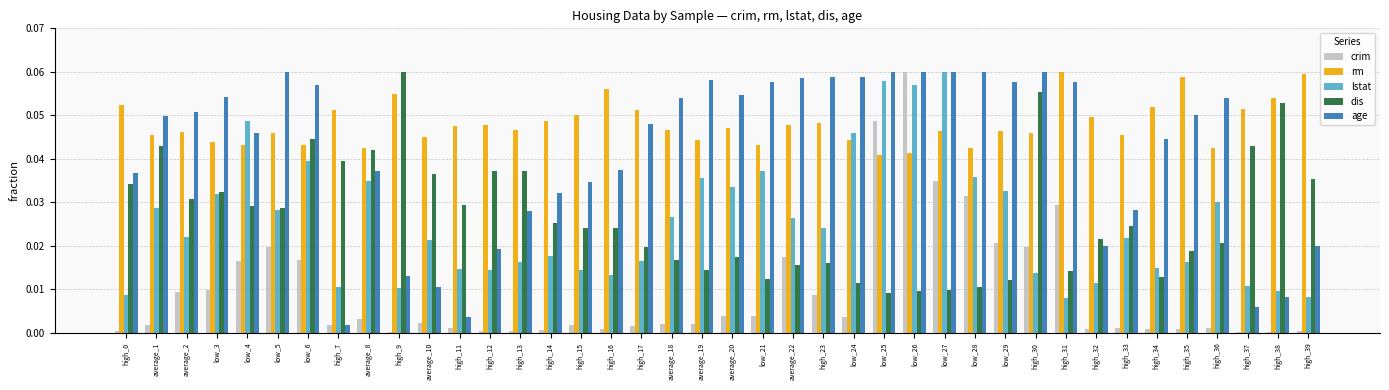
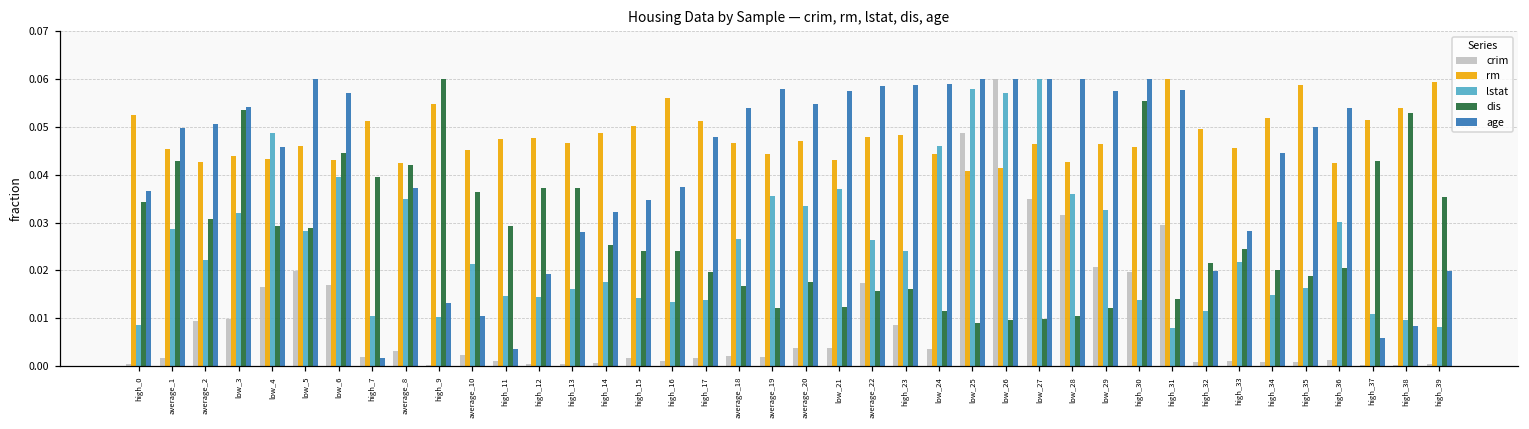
  {
    "crim": {
      "average_1": 0.002,
      "average_2": 0.009,
      "low_3": 0.010,
      "low_4": 0.017,
      "low_5": 0.020,
      "low_6": 0.017,
      "high_7": 0.002,
      "average_8": 0.003,
      "average_10": 0.002,
      "high_11": 0.001,
      "high_14": 0.001,
      "high_15": 0.002,
      "high_16": 0.001,
      "high_17": 0.002,
      "average_18": 0.002,
      "average_19": 0.002,
      "average_20": 0.004,
      "low_21": 0.004,
      "average_22": 0.017,
      "high_23": 0.009,
      "low_24": 0.004,
      "low_25": 0.049,
      "low_26": 0.060,
      "low_27": 0.035,
      "low_28": 0.032,
      "low_29": 0.021,
      "high_30": 0.020,
      "high_31": 0.029,
      "high_32": 0.001,
      "high_33": 0.001,
      "high_34": 0.001,
      "high_35": 0.001,
      "high_36": 0.001
    },
    "rm": {
      "high_0": 0.052,
      "average_1": 0.045,
-     "average_2": 0.046,
+     "average_2": 0.043,
      "low_3": 0.044,
      "low_4": 0.043,
      "low_5": 0.046,
      "low_6": 0.043,
      "high_7": 0.051,
      "average_8": 0.042,
      "high_9": 0.055,
      "average_10": 0.045,
      "high_11": 0.047,
      "high_12": 0.048,
      "high_13": 0.047,
      "high_14": 0.049,
      "high_15": 0.050,
      "high_16": 0.056,
      "high_17": 0.051,
      "average_18": 0.047,
      "average_19": 0.044,
      "average_20": 0.047,
      "low_21": 0.043,
      "average_22": 0.048,
      "high_23": 0.048,
      "low_24": 0.044,
      "low_25": 0.041,
      "low_26": 0.041,
      "low_27": 0.046,
      "low_28": 0.043,
      "low_29": 0.046,
      "high_30": 0.046,
      "high_31": 0.060,
      "high_32": 0.050,
      "high_33": 0.046,
      "high_34": 0.052,
      "high_35": 0.059,
      "high_36": 0.042,
      "high_37": 0.051,
      "high_38": 0.054,
      "high_39": 0.059
    },
    "lstat": {
      "high_0": 0.009,
      "average_1": 0.029,
      "average_2": 0.022,
      "low_3": 0.032,
      "low_4": 0.049,
      "low_5": 0.028,
      "low_6": 0.040,
      "high_7": 0.010,
      "average_8": 0.035,
      "high_9": 0.010,
      "average_10": 0.021,
      "high_11": 0.015,
      "high_12": 0.015,
      "high_13": 0.016,
      "high_14": 0.018,
      "high_15": 0.014,
      "high_16": 0.013,
-     "high_17": 0.017,
+     "high_17": 0.014,
      "average_18": 0.027,
      "average_19": 0.036,
      "average_20": 0.034,
      "low_21": 0.037,
      "average_22": 0.026,
      "high_23": 0.024,
      "low_24": 0.046,
      "low_25": 0.058,
      "low_26": 0.057,
      "low_27": 0.060,
      "low_28": 0.036,
      "low_29": 0.033,
      "high_30": 0.014,
      "high_31": 0.008,
      "high_32": 0.012,
      "high_33": 0.022,
      "high_34": 0.015,
      "high_35": 0.016,
      "high_36": 0.030,
      "high_37": 0.011,
      "high_38": 0.010,
      "high_39": 0.008
    },
    "dis": {
      "high_0": 0.034,
      "average_1": 0.043,
      "average_2": 0.031,
-     "low_3": 0.032,
+     "low_3": 0.054,
      "low_4": 0.029,
      "low_5": 0.029,
      "low_6": 0.045,
      "high_7": 0.039,
      "average_8": 0.042,
      "high_9": 0.060,
      "average_10": 0.036,
      "high_11": 0.029,
      "high_12": 0.037,
      "high_13": 0.037,
      "high_14": 0.025,
      "high_15": 0.024,
      "high_16": 0.024,
      "high_17": 0.020,
      "average_18": 0.017,
-     "average_19": 0.015,
+     "average_19": 0.012,
      "average_20": 0.018,
      "low_21": 0.012,
      "average_22": 0.016,
      "high_23": 0.016,
      "low_24": 0.012,
      "low_25": 0.009,
      "low_26": 0.010,
      "low_27": 0.010,
      "low_28": 0.010,
      "low_29": 0.012,
      "high_30": 0.055,
      "high_31": 0.014,
      "high_32": 0.022,
      "high_33": 0.025,
-     "high_34": 0.013,
+     "high_34": 0.020,
      "high_35": 0.019,
      "high_36": 0.021,
      "high_37": 0.043,
      "high_38": 0.053,
      "high_39": 0.035
    },
    "age": {
      "high_0": 0.037,
      "average_1": 0.050,
      "average_2": 0.051,
      "low_3": 0.054,
      "low_4": 0.046,
      "low_5": 0.060,
      "low_6": 0.057,
      "high_7": 0.002,
      "average_8": 0.037,
      "high_9": 0.013,
      "average_10": 0.010,
      "high_11": 0.004,
      "high_12": 0.019,
      "high_13": 0.028,
      "high_14": 0.032,
      "high_15": 0.035,
      "high_16": 0.038,
      "high_17": 0.048,
      "average_18": 0.054,
      "average_19": 0.058,
      "average_20": 0.055,
      "low_21": 0.058,
      "average_22": 0.059,
      "high_23": 0.059,
      "low_24": 0.059,
      "low_25": 0.060,
      "low_26": 0.060,
      "low_27": 0.060,
      "low_28": 0.060,
      "low_29": 0.058,
      "high_30": 0.060,
      "high_31": 0.058,
      "high_32": 0.020,
      "high_33": 0.028,
      "high_34": 0.045,
      "high_35": 0.050,
      "high_36": 0.054,
      "high_37": 0.006,
      "high_38": 0.008,
      "high_39": 0.020
    }
  }
